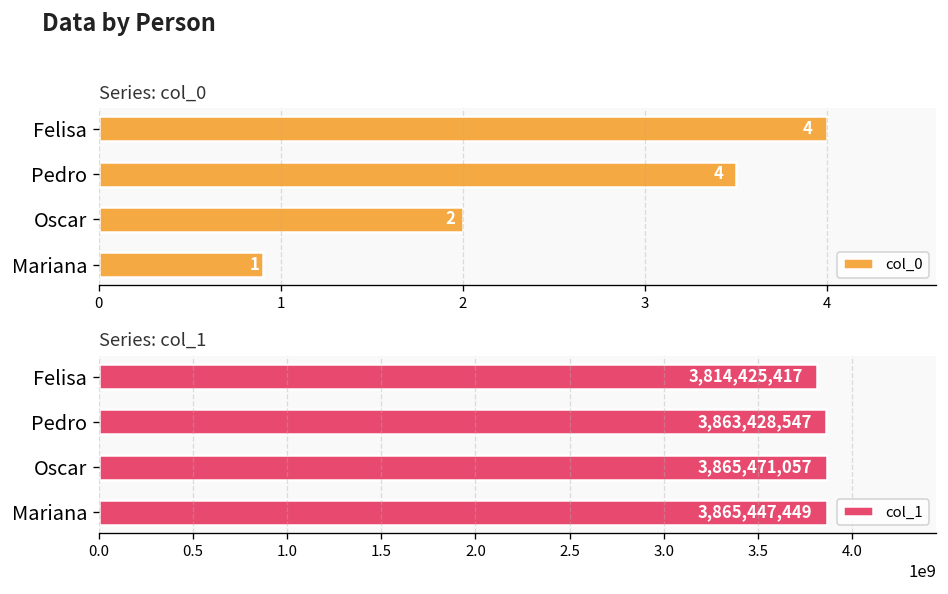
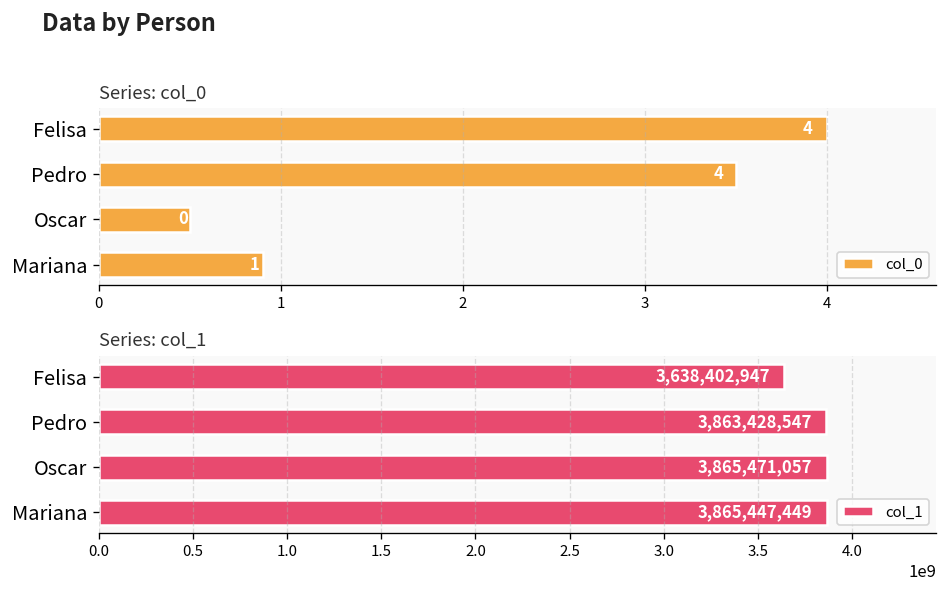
  {
    "Series: col_0": {
      "Felisa": "4",
      "Pedro": "4",
-     "Oscar": "2",
+     "Oscar": "0",
      "Mariana": "1"
    },
    "Series: col_1": {
-     "Felisa": "3,814,425,417",
+     "Felisa": "3,638,402,947",
      "Pedro": "3,863,428,547",
      "Oscar": "3,865,471,057",
      "Mariana": "3,865,447,449"
    }
  }
